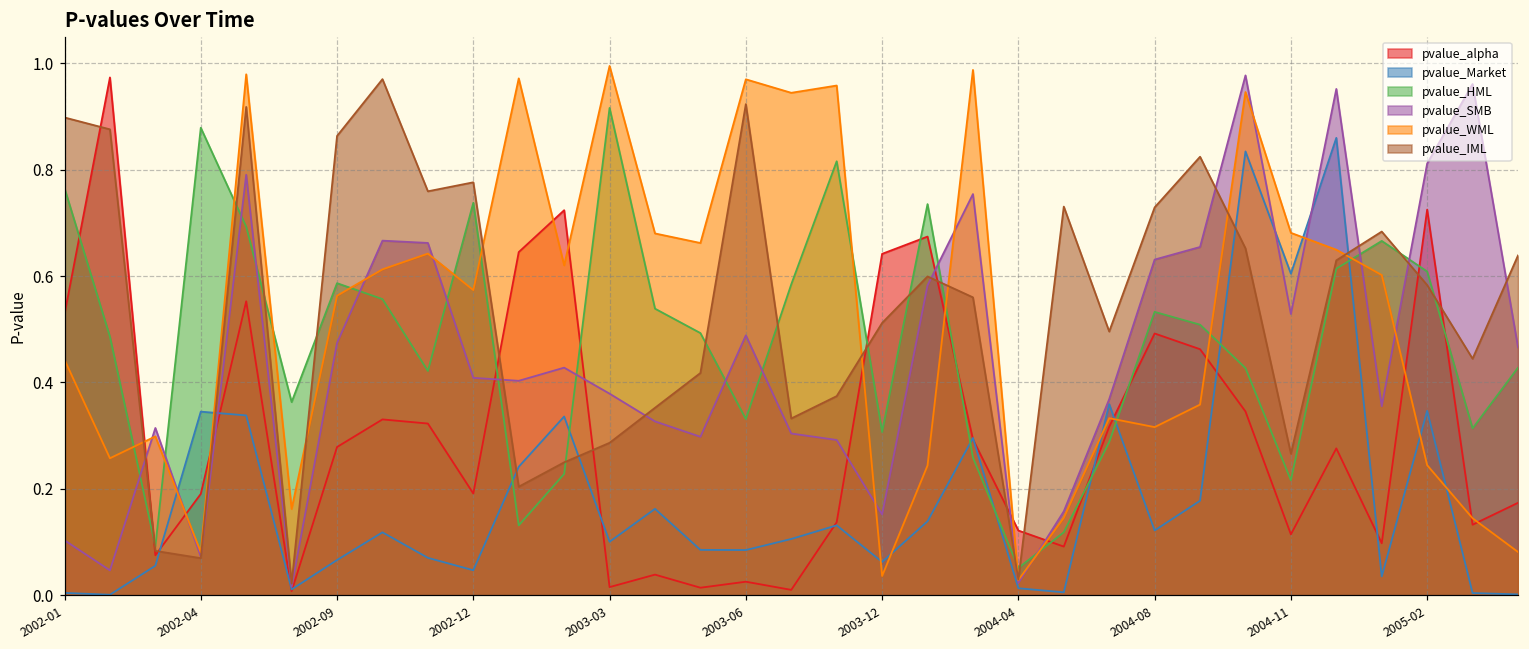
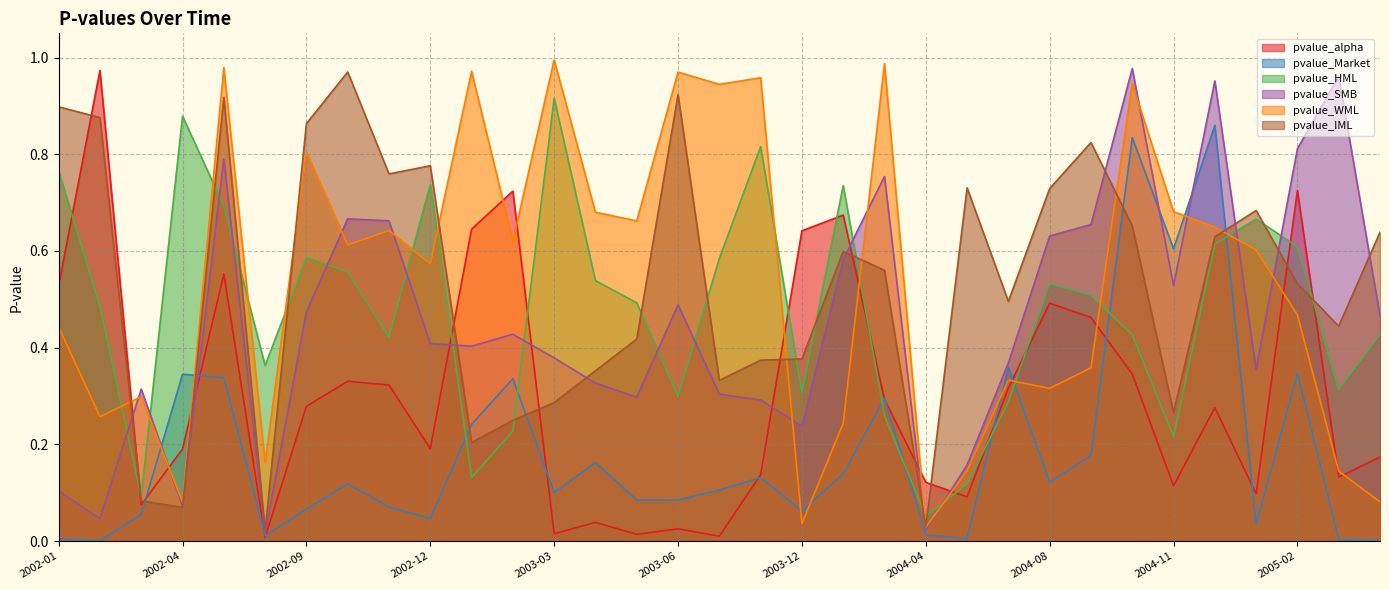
  {
    "pvalue_alpha": {
      "2002-01": 0.53,
      "2002-04": 0.19,
      "2002-09": 0.28,
      "2002-12": 0.19,
      "2003-03": 0.02,
      "2003-06": 0.03,
      "2003-12": 0.64,
      "2004-04": 0.12,
      "2004-08": 0.49,
      "2004-11": 0.11,
      "2005-02": 0.72
    },
    "pvalue_Market": {
      "2002-01": 0.00,
      "2002-04": 0.35,
      "2002-09": 0.07,
      "2002-12": 0.05,
      "2003-03": 0.10,
      "2003-06": 0.08,
      "2003-12": 0.06,
      "2004-04": 0.01,
      "2004-08": 0.12,
      "2004-11": 0.60,
      "2005-02": 0.35
    },
    "pvalue_HML": {
      "2002-01": 0.77,
      "2002-04": 0.88,
      "2002-09": 0.59,
      "2002-12": 0.74,
      "2003-03": 0.92,
-     "2003-06": 0.33,
+     "2003-06": 0.30,
      "2003-12": 0.31,
      "2004-04": 0.05,
      "2004-08": 0.53,
      "2004-11": 0.22,
      "2005-02": 0.61
    },
    "pvalue_SMB": {
      "2002-01": 0.10,
      "2002-09": 0.47,
      "2002-12": 0.41,
      "2003-03": 0.38,
      "2003-06": 0.49,
-     "2003-12": 0.15,
+     "2003-12": 0.24,
      "2004-04": 0.02,
      "2004-08": 0.63,
      "2004-11": 0.53,
      "2005-02": 0.81
    },
    "pvalue_WML": {
      "2002-01": 0.44,
      "2002-04": 0.08,
-     "2002-09": 0.56,
+     "2002-09": 0.80,
      "2002-12": 0.57,
      "2003-03": 0.99,
      "2003-06": 0.97,
      "2003-12": 0.04,
      "2004-08": 0.32,
      "2004-11": 0.68,
-     "2005-02": 0.24
+     "2005-02": 0.47
    },
    "pvalue_IML": {
      "2002-01": 0.90,
      "2002-09": 0.86,
      "2002-12": 0.78,
      "2003-03": 0.29,
      "2003-06": 0.92,
-     "2003-12": 0.51,
+     "2003-12": 0.38,
      "2004-08": 0.73,
      "2004-11": 0.27,
-     "2005-02": 0.58
+     "2005-02": 0.53
    }
  }
